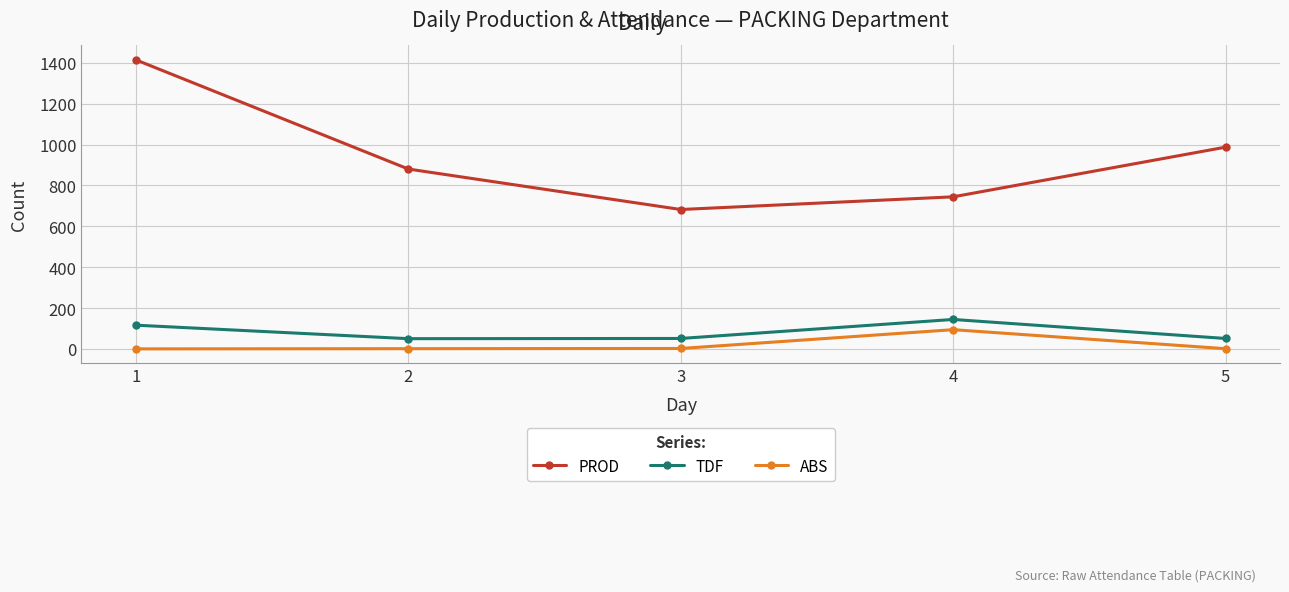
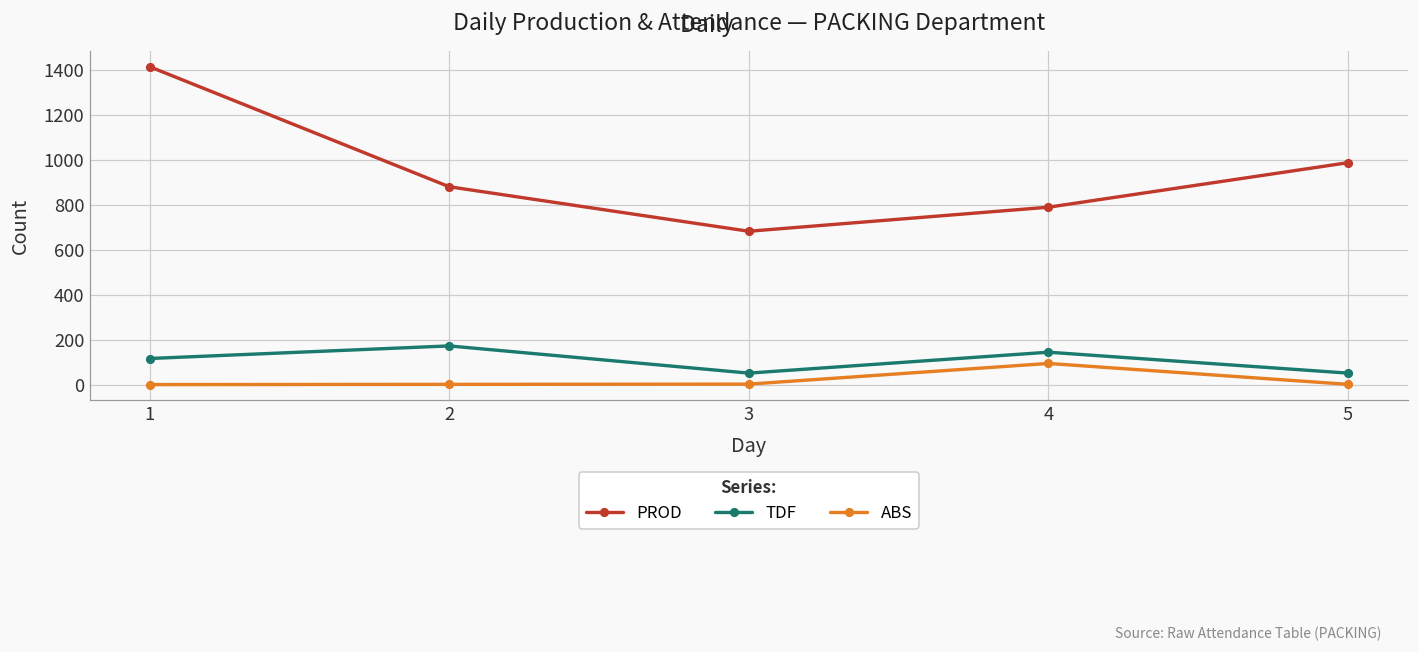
  {
    "PROD": {
      "1": 1410,
      "2": 880,
      "3": 680,
-     "4": 740,
+     "4": 790,
      "5": 990
    },
    "TDF": {
      "1": 120,
-     "2": 50,
+     "2": 170,
      "3": 50,
      "4": 140,
      "5": 50
    },
    "ABS": {
      "1": 0,
      "2": 0,
      "3": 0,
      "4": 90,
      "5": 0
    }
  }
